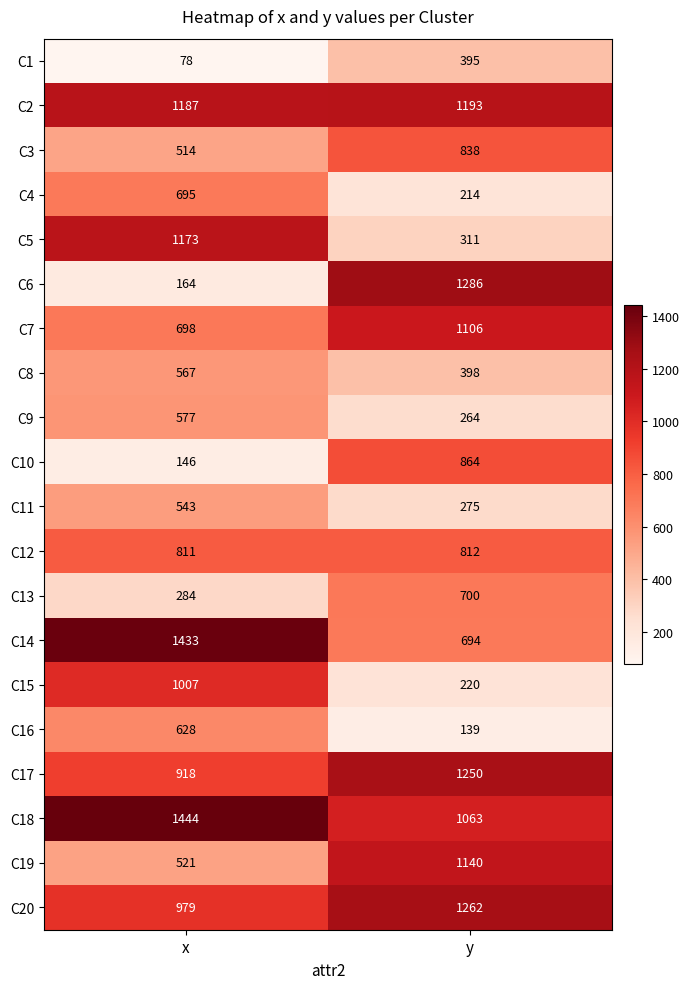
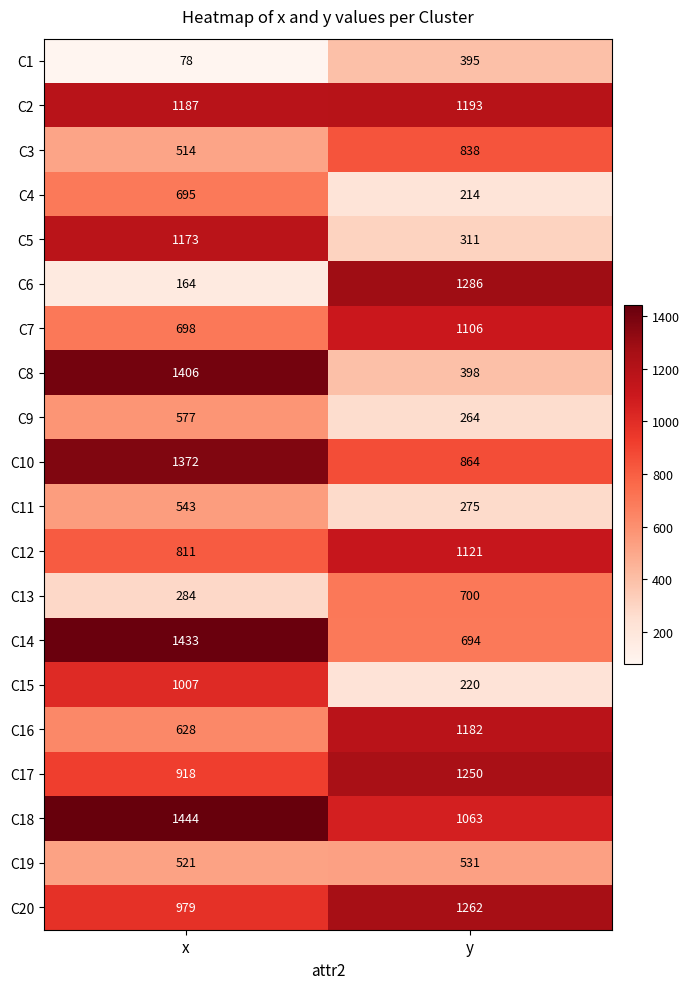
  {
    "C1": {
      "x": 78,
      "y": 395
    },
    "C2": {
      "x": 1187,
      "y": 1193
    },
    "C3": {
      "x": 514,
      "y": 838
    },
    "C4": {
      "x": 695,
      "y": 214
    },
    "C5": {
      "x": 1173,
      "y": 311
    },
    "C6": {
      "x": 164,
      "y": 1286
    },
    "C7": {
      "x": 698,
      "y": 1106
    },
    "C8": {
-     "x": 567,
+     "x": 1406,
      "y": 398
    },
    "C9": {
      "x": 577,
      "y": 264
    },
    "C10": {
-     "x": 146,
+     "x": 1372,
      "y": 864
    },
    "C11": {
      "x": 543,
      "y": 275
    },
    "C12": {
      "x": 811,
-     "y": 812
+     "y": 1121
    },
    "C13": {
      "x": 284,
      "y": 700
    },
    "C14": {
      "x": 1433,
      "y": 694
    },
    "C15": {
      "x": 1007,
      "y": 220
    },
    "C16": {
      "x": 628,
-     "y": 139
+     "y": 1182
    },
    "C17": {
      "x": 918,
      "y": 1250
    },
    "C18": {
      "x": 1444,
      "y": 1063
    },
    "C19": {
      "x": 521,
-     "y": 1140
+     "y": 531
    },
    "C20": {
      "x": 979,
      "y": 1262
    }
  }
